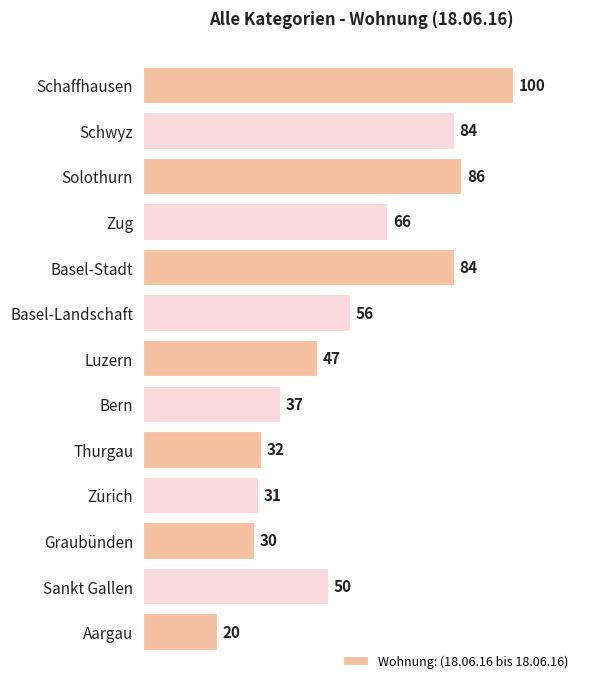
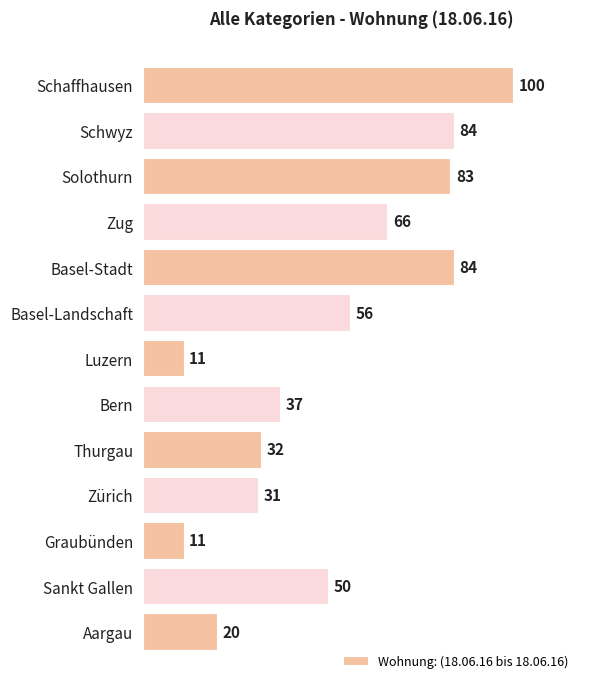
  {
    "Schaffhausen": 100,
    "Schwyz": 84,
-   "Solothurn": 86,
+   "Solothurn": 83,
    "Zug": 66,
    "Basel-Stadt": 84,
    "Basel-Landschaft": 56,
-   "Luzern": 47,
+   "Luzern": 11,
    "Bern": 37,
    "Thurgau": 32,
    "Zürich": 31,
-   "Graubünden": 30,
+   "Graubünden": 11,
    "Sankt Gallen": 50,
    "Aargau": 20
  }
